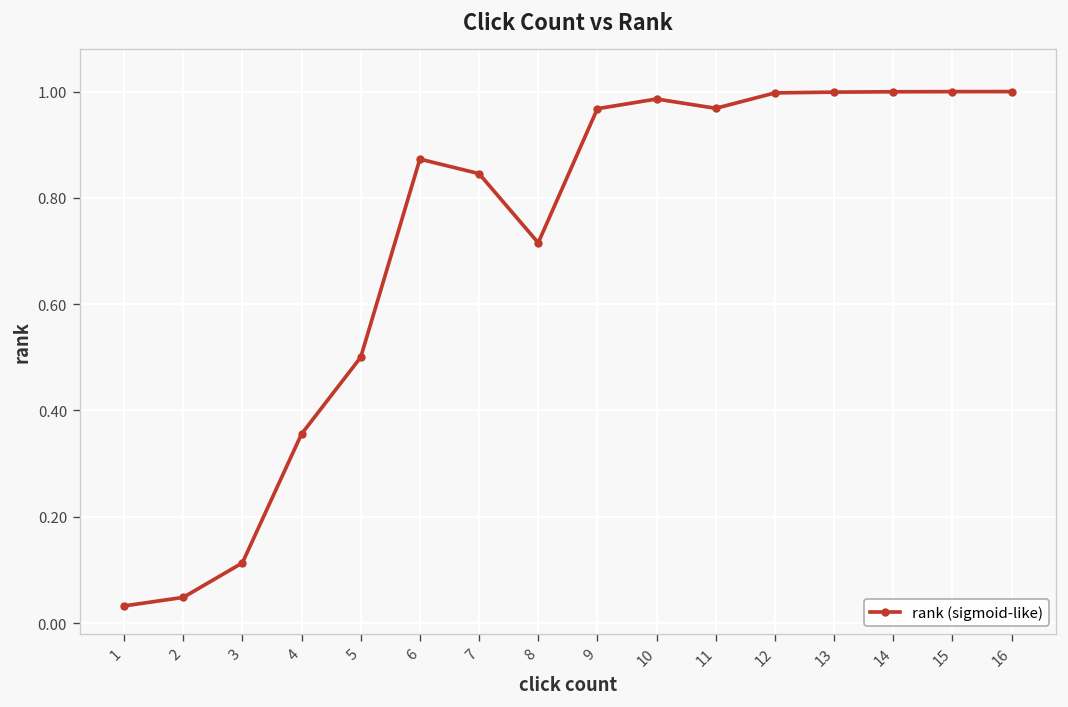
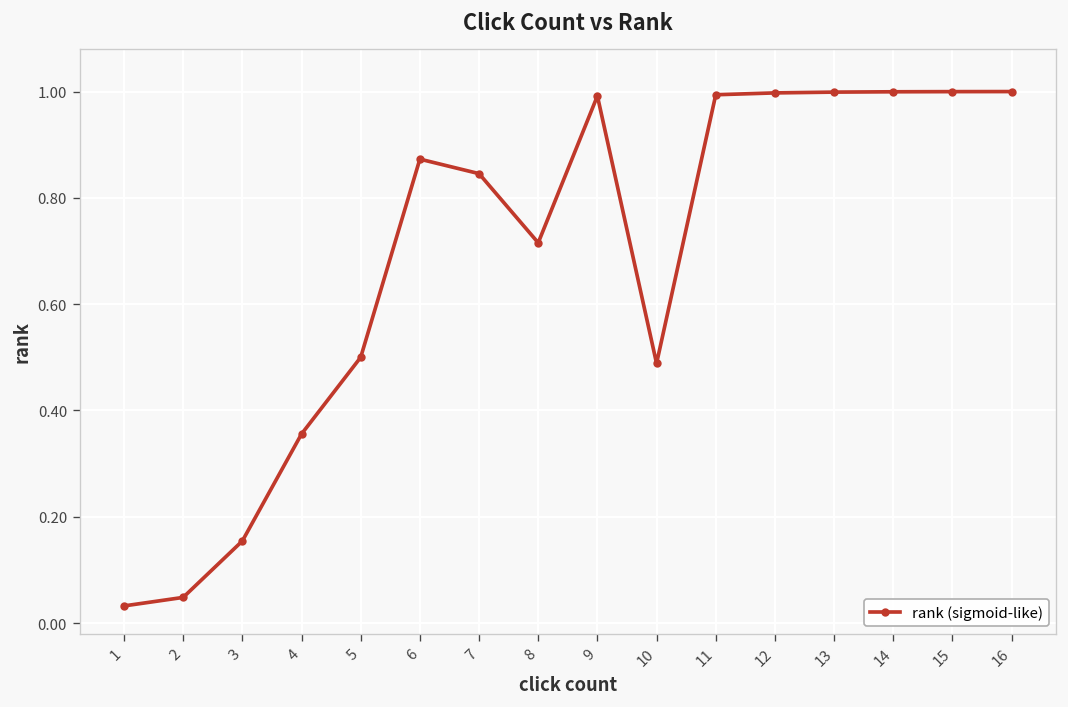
  {
    "1": 0.03,
    "2": 0.05,
-   "3": 0.11,
+   "3": 0.15,
    "4": 0.36,
    "5": 0.50,
    "6": 0.87,
    "7": 0.85,
    "8": 0.72,
-   "9": 0.97,
-   "10": 0.99,
-   "11": 0.97,
+   "9": 0.99,
+   "10": 0.49,
+   "11": 0.99,
    "12": 1.00,
    "13": 1.00,
    "14": 1.00,
    "15": 1.00,
    "16": 1.00
  }
